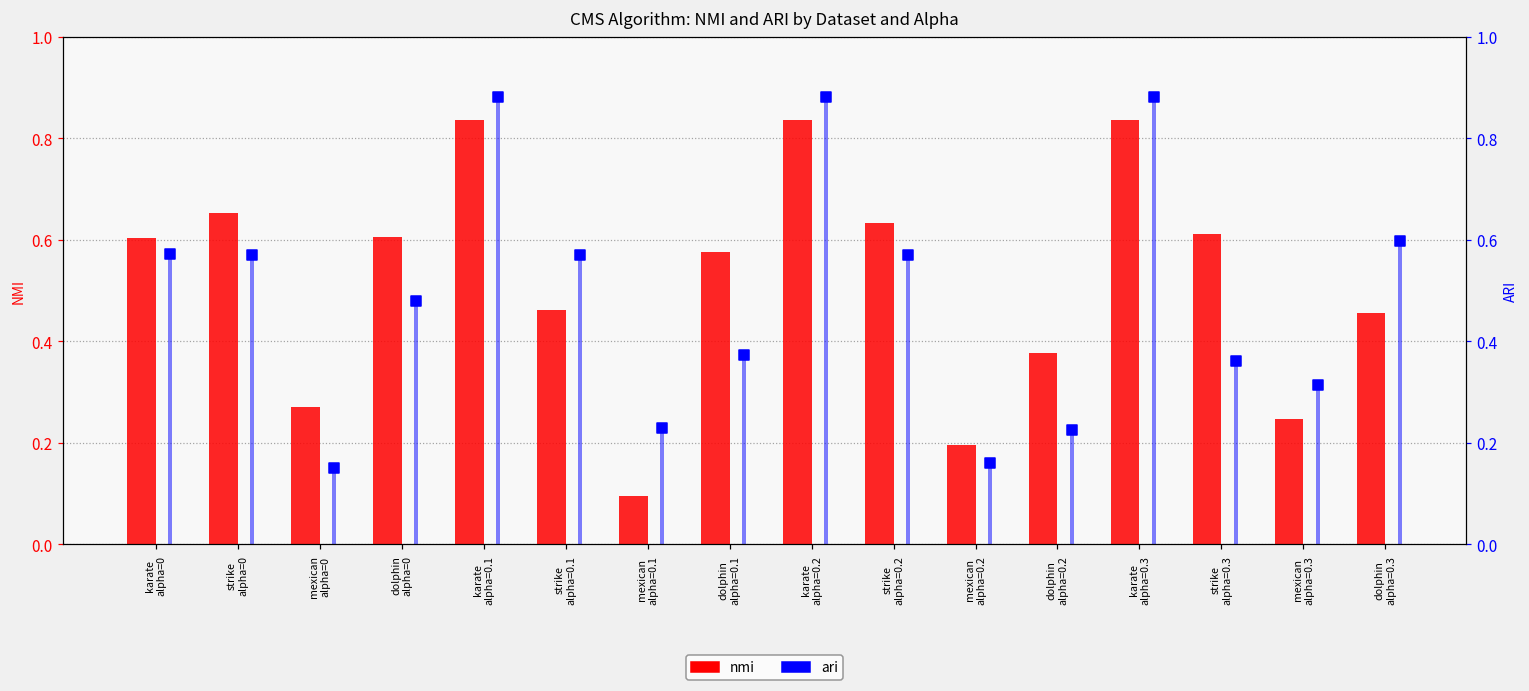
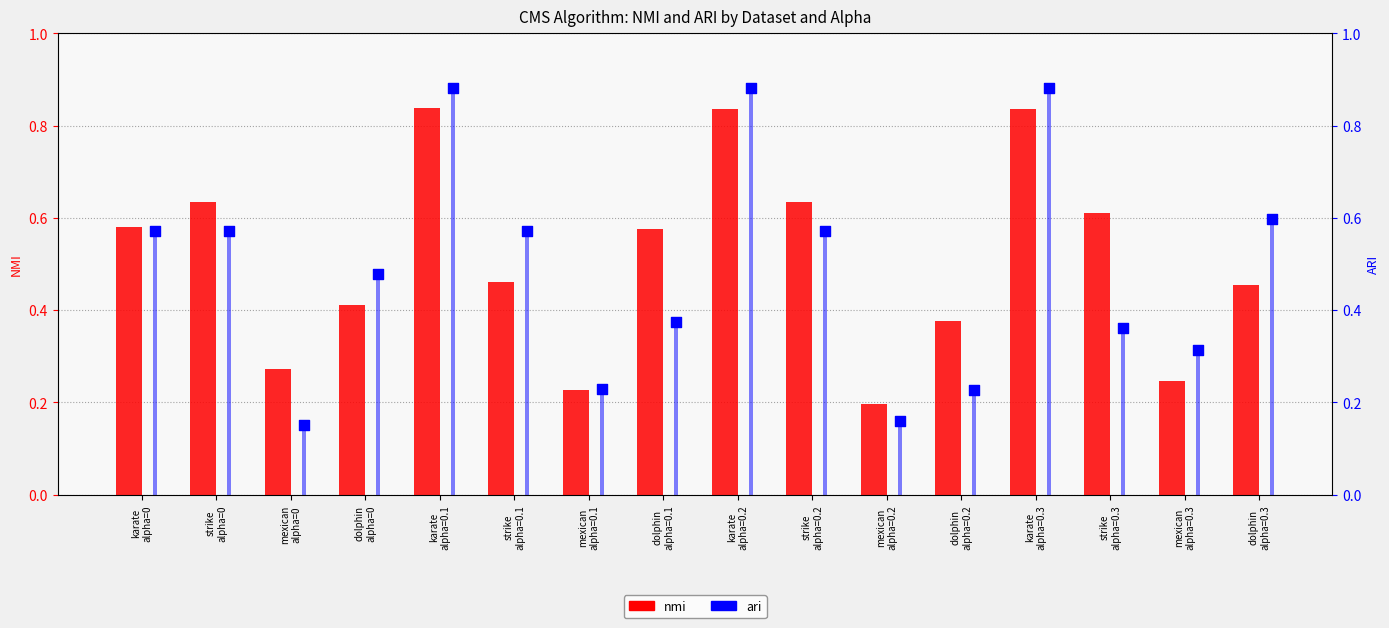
  {
    "nmi": {
-     "karate alpha=0": 0.60,
-     "strike alpha=0": 0.65,
+     "karate alpha=0": 0.58,
+     "strike alpha=0": 0.63,
      "mexican alpha=0": 0.27,
-     "dolphin alpha=0": 0.61,
+     "dolphin alpha=0": 0.41,
      "karate alpha=0.1": 0.84,
      "strike alpha=0.1": 0.46,
-     "mexican alpha=0.1": 0.10,
+     "mexican alpha=0.1": 0.23,
      "dolphin alpha=0.1": 0.58,
      "karate alpha=0.2": 0.84,
      "strike alpha=0.2": 0.63,
      "mexican alpha=0.2": 0.20,
      "dolphin alpha=0.2": 0.38,
      "karate alpha=0.3": 0.84,
      "strike alpha=0.3": 0.61,
      "mexican alpha=0.3": 0.25,
      "dolphin alpha=0.3": 0.46
    }
  }
